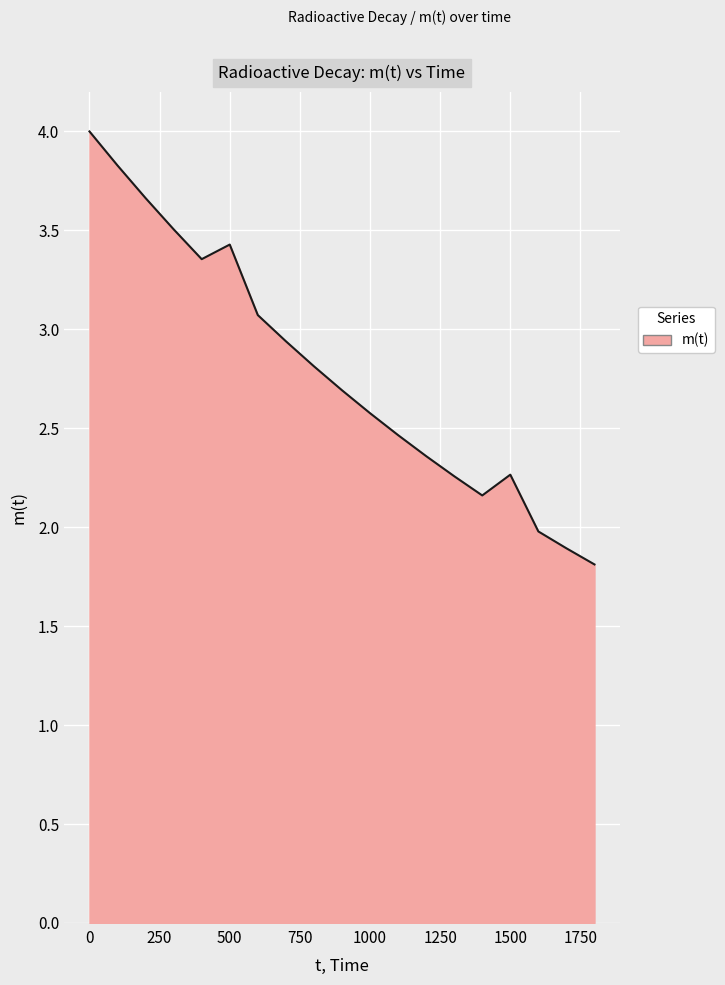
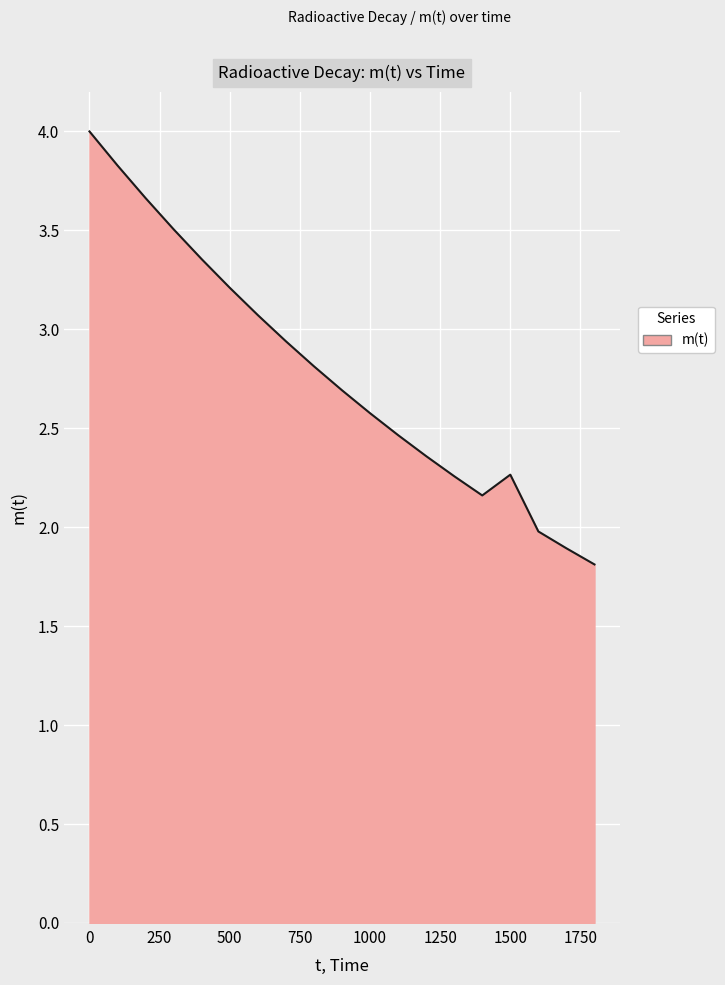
  {
    "0": 4.00,
-   "500": 3.43,
+   "500": 3.21,
    "1000": 2.58,
    "1500": 2.27
  }
